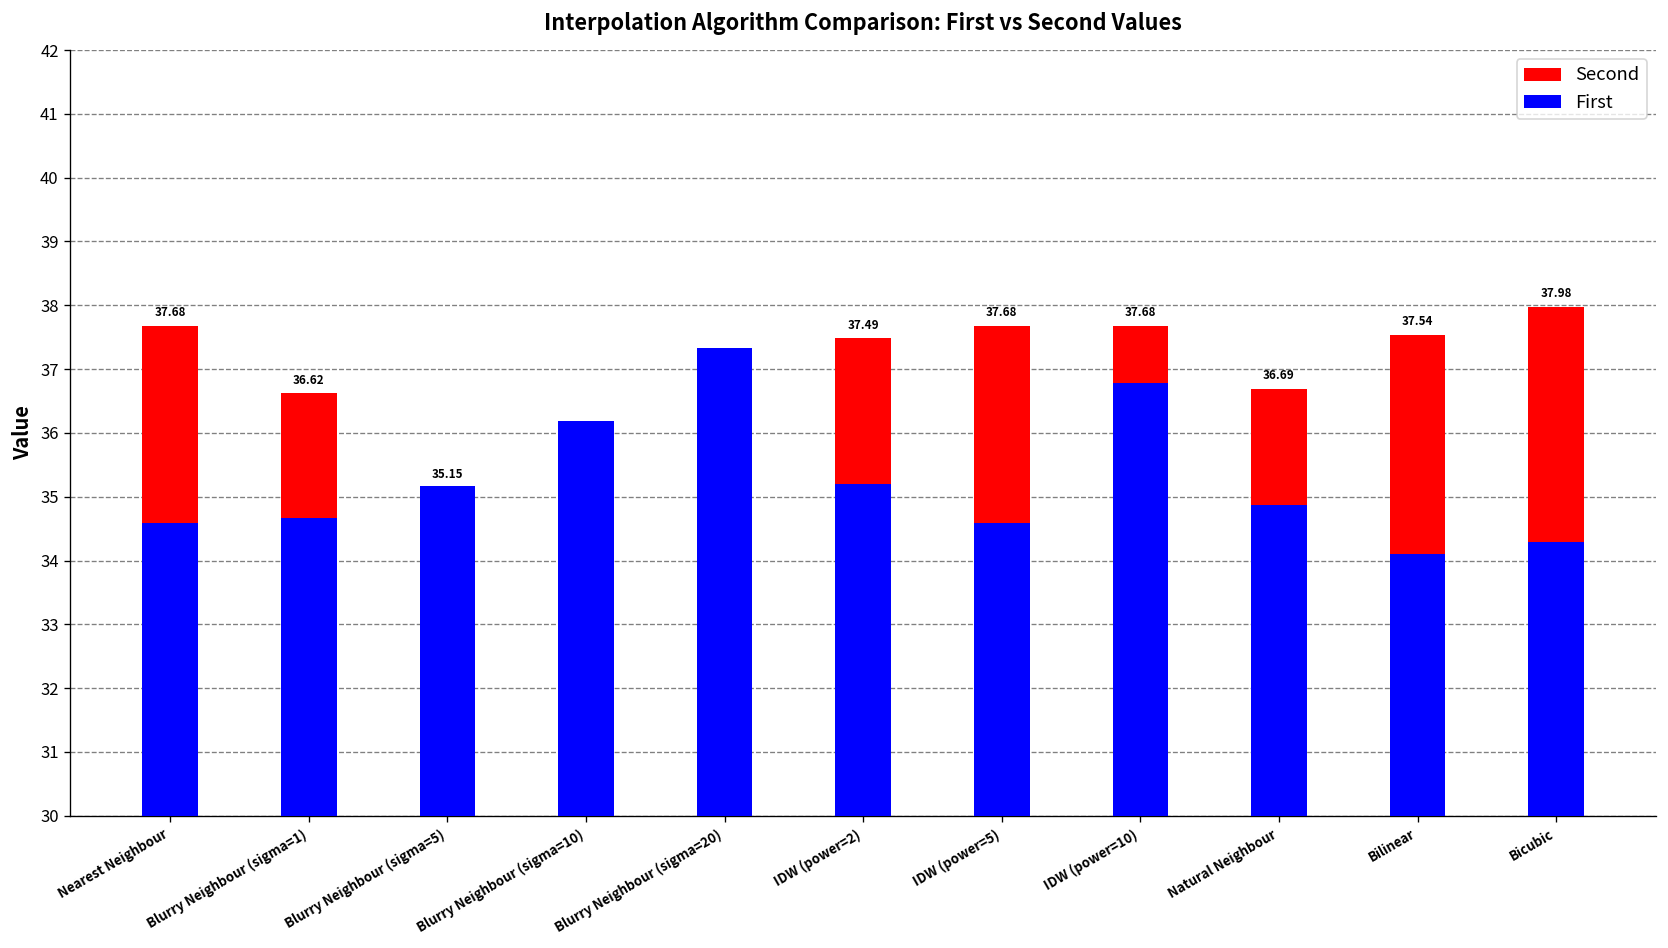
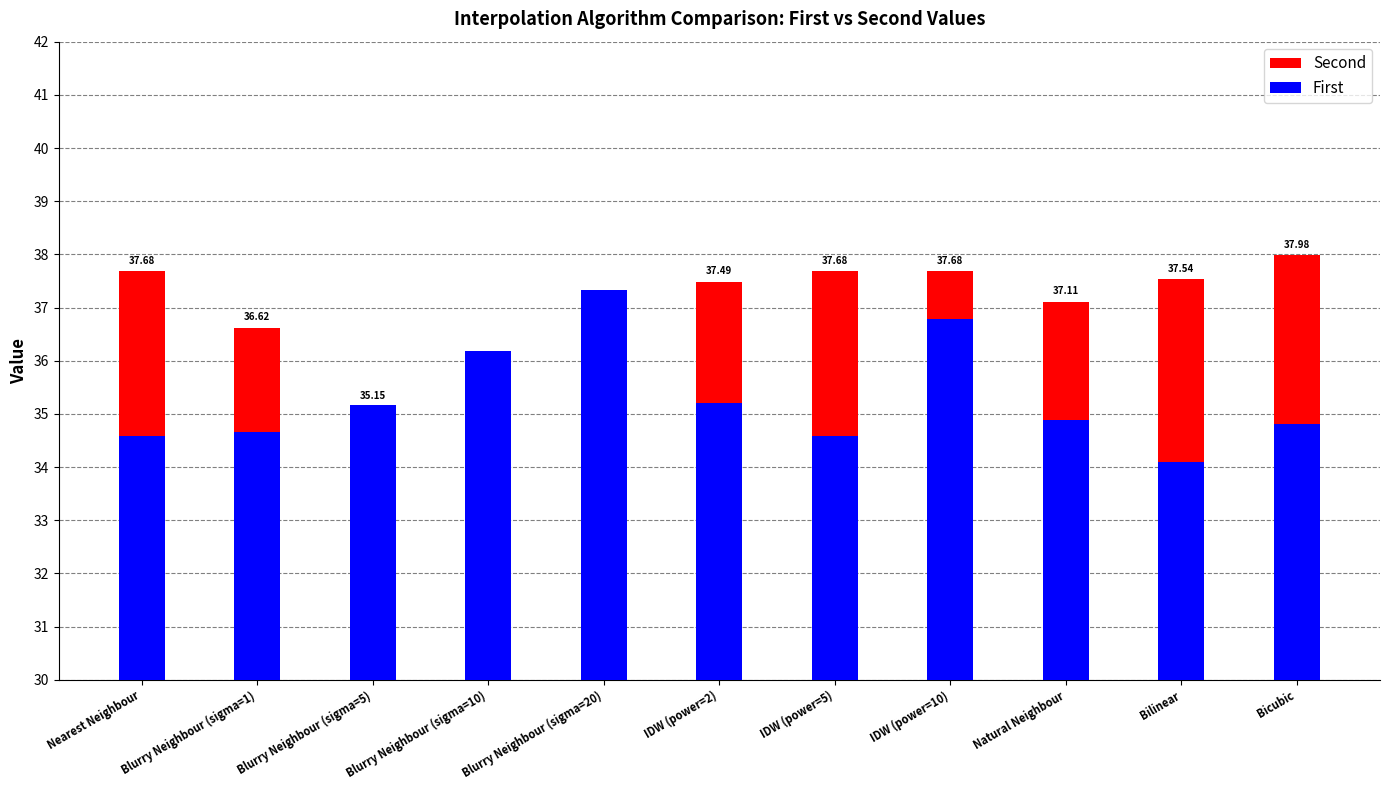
  {
    "Second": {
      "Nearest Neighbour": 37.68,
      "Blurry Neighbour (sigma=1)": 36.62,
      "Blurry Neighbour (sigma=5)": 35.15,
      "IDW (power=2)": 37.49,
      "IDW (power=5)": 37.68,
      "IDW (power=10)": 37.68,
-     "Natural Neighbour": 36.69,
+     "Natural Neighbour": 37.11,
      "Bilinear": 37.54,
      "Bicubic": 37.98
    },
    "First": {
      "Blurry Neighbour (sigma=10)": 36.2,
      "Blurry Neighbour (sigma=20)": 37.3,
-     "Bicubic": 34.3
+     "Bicubic": 34.8
    }
  }
